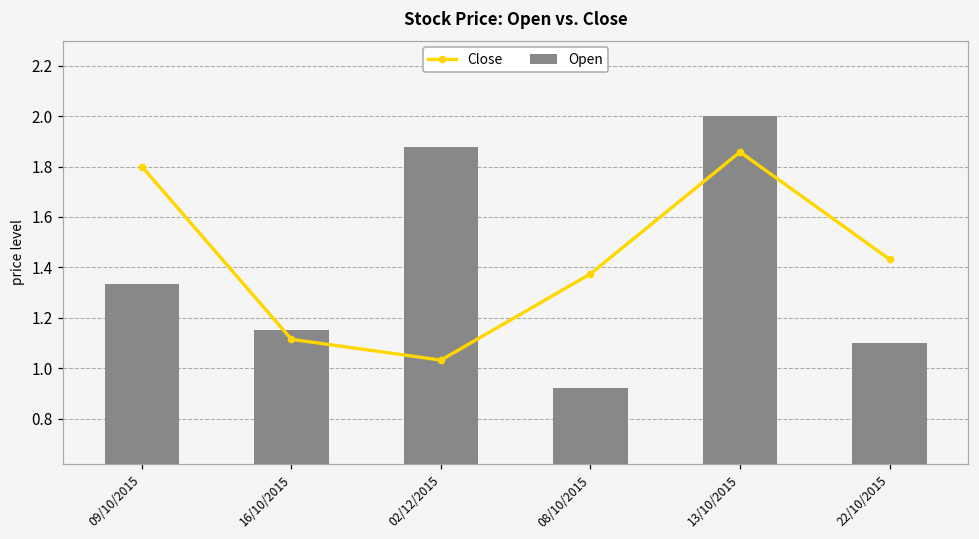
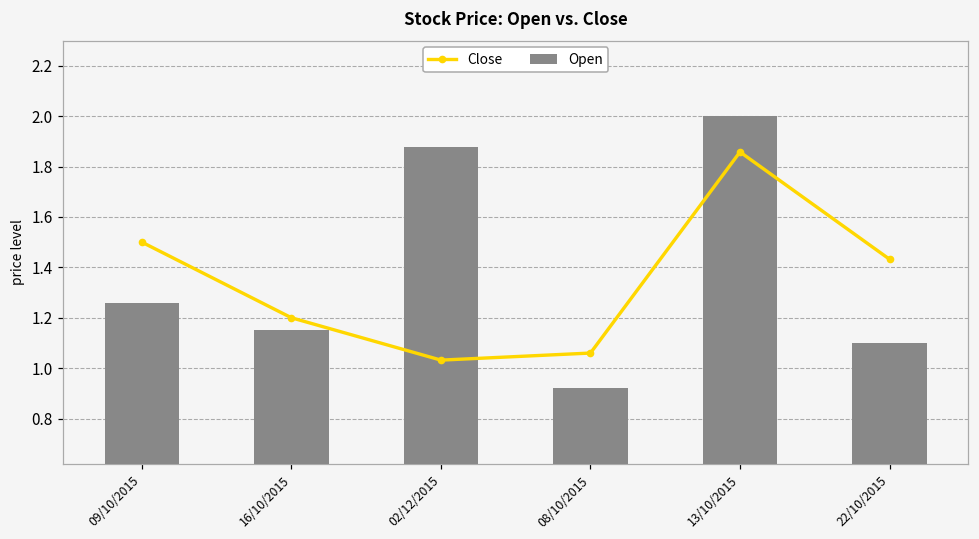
  {
    "Close": {
-     "09/10/2015": 1.8,
-     "16/10/2015": 1.11,
+     "09/10/2015": 1.5,
+     "16/10/2015": 1.20,
      "02/12/2015": 1.03,
-     "08/10/2015": 1.37,
+     "08/10/2015": 1.06,
      "13/10/2015": 1.86,
      "22/10/2015": 1.43
    },
    "Open": {
-     "09/10/2015": 1.33,
+     "09/10/2015": 1.26,
      "16/10/2015": 1.15,
      "02/12/2015": 1.88,
      "08/10/2015": 0.92,
      "13/10/2015": 2.00,
      "22/10/2015": 1.10
    }
  }
